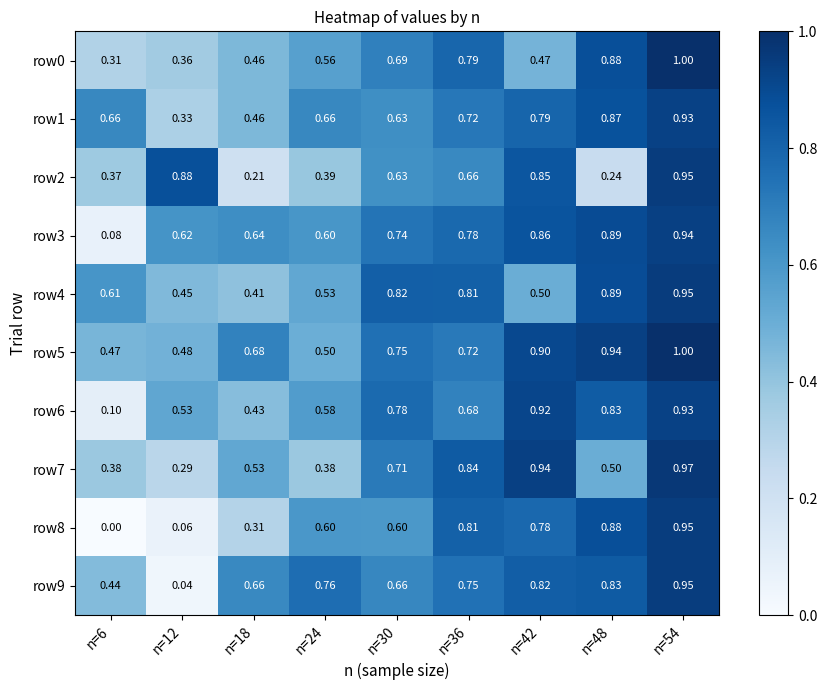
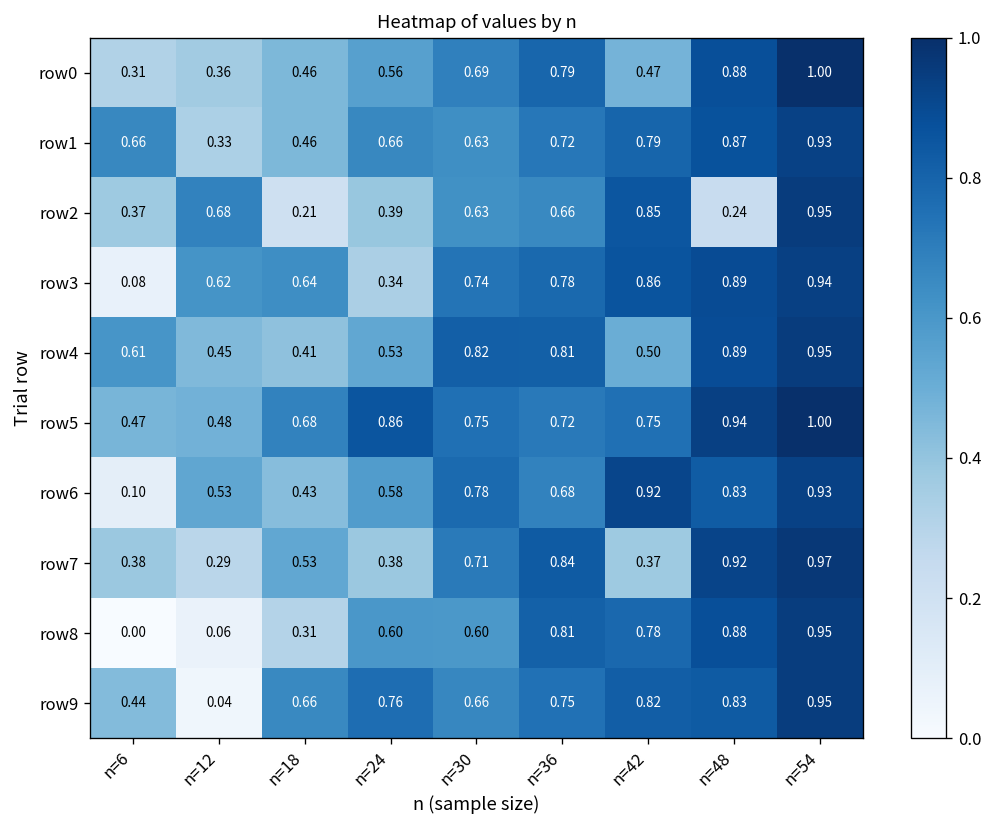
  {
    "row0": {
      "n=6": 0.31,
      "n=12": 0.36,
      "n=18": 0.46,
      "n=24": 0.56,
      "n=30": 0.69,
      "n=36": 0.79,
      "n=42": 0.47,
      "n=48": 0.88,
      "n=54": 1.00
    },
    "row1": {
      "n=6": 0.66,
      "n=12": 0.33,
      "n=18": 0.46,
      "n=24": 0.66,
      "n=30": 0.63,
      "n=36": 0.72,
      "n=42": 0.79,
      "n=48": 0.87,
      "n=54": 0.93
    },
    "row2": {
      "n=6": 0.37,
-     "n=12": 0.88,
+     "n=12": 0.68,
      "n=18": 0.21,
      "n=24": 0.39,
      "n=30": 0.63,
      "n=36": 0.66,
      "n=42": 0.85,
      "n=48": 0.24,
      "n=54": 0.95
    },
    "row3": {
      "n=6": 0.08,
      "n=12": 0.62,
      "n=18": 0.64,
-     "n=24": 0.60,
+     "n=24": 0.34,
      "n=30": 0.74,
      "n=36": 0.78,
      "n=42": 0.86,
      "n=48": 0.89,
      "n=54": 0.94
    },
    "row4": {
      "n=6": 0.61,
      "n=12": 0.45,
      "n=18": 0.41,
      "n=24": 0.53,
      "n=30": 0.82,
      "n=36": 0.81,
      "n=42": 0.50,
      "n=48": 0.89,
      "n=54": 0.95
    },
    "row5": {
      "n=6": 0.47,
      "n=12": 0.48,
      "n=18": 0.68,
-     "n=24": 0.50,
+     "n=24": 0.86,
      "n=30": 0.75,
      "n=36": 0.72,
-     "n=42": 0.90,
+     "n=42": 0.75,
      "n=48": 0.94,
      "n=54": 1.00
    },
    "row6": {
      "n=6": 0.10,
      "n=12": 0.53,
      "n=18": 0.43,
      "n=24": 0.58,
      "n=30": 0.78,
      "n=36": 0.68,
      "n=42": 0.92,
      "n=48": 0.83,
      "n=54": 0.93
    },
    "row7": {
      "n=6": 0.38,
      "n=12": 0.29,
      "n=18": 0.53,
      "n=24": 0.38,
      "n=30": 0.71,
      "n=36": 0.84,
-     "n=42": 0.94,
-     "n=48": 0.50,
+     "n=42": 0.37,
+     "n=48": 0.92,
      "n=54": 0.97
    },
    "row8": {
      "n=6": 0.00,
      "n=12": 0.06,
      "n=18": 0.31,
      "n=24": 0.60,
      "n=30": 0.60,
      "n=36": 0.81,
      "n=42": 0.78,
      "n=48": 0.88,
      "n=54": 0.95
    },
    "row9": {
      "n=6": 0.44,
      "n=12": 0.04,
      "n=18": 0.66,
      "n=24": 0.76,
      "n=30": 0.66,
      "n=36": 0.75,
      "n=42": 0.82,
      "n=48": 0.83,
      "n=54": 0.95
    }
  }
